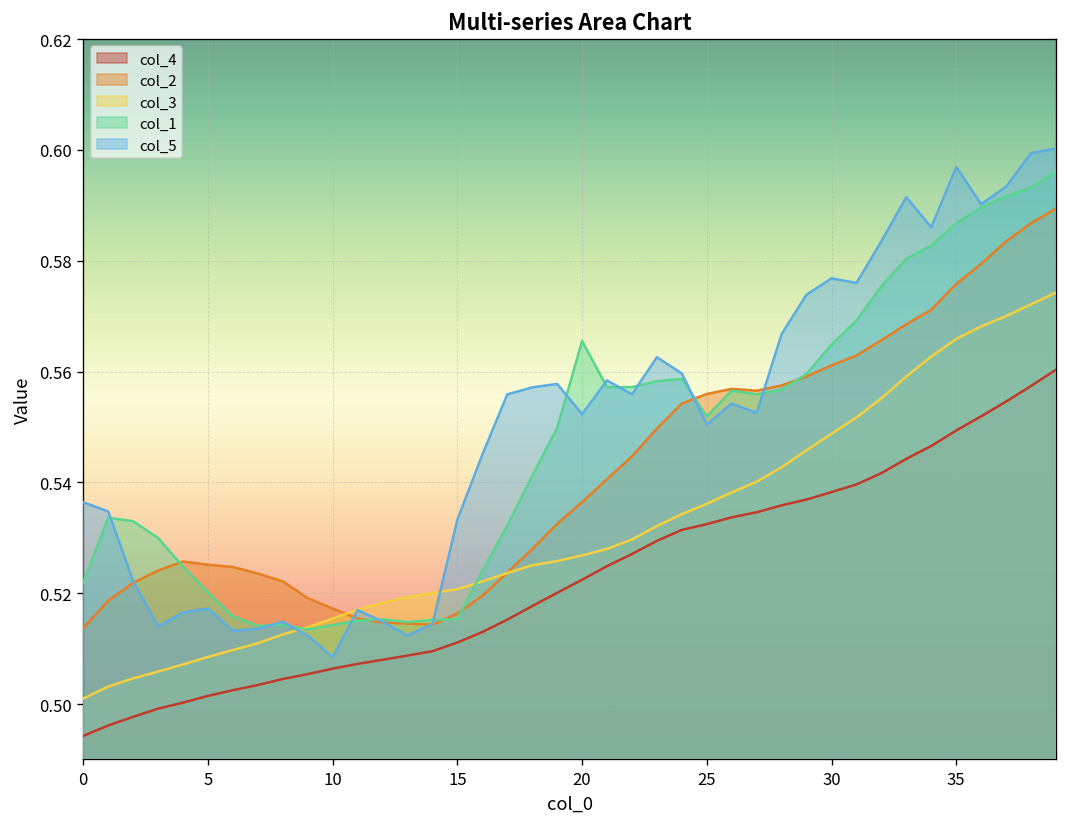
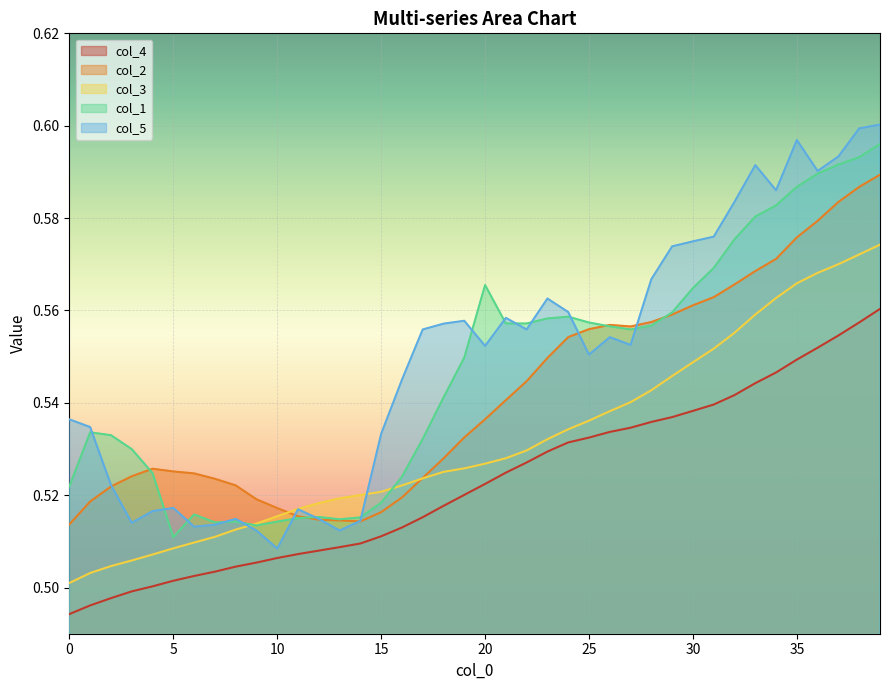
  {
    "col_1": {
      "0": 0.522,
-     "5": 0.520,
+     "5": 0.511,
      "10": 0.514,
-     "15": 0.515,
+     "15": 0.518,
      "20": 0.566,
-     "25": 0.552,
+     "25": 0.557,
      "30": 0.565,
      "35": 0.587
    },
    "col_5": {
      "0": 0.536,
      "5": 0.517,
      "10": 0.508,
      "15": 0.533,
      "20": 0.552,
      "25": 0.550,
-     "30": 0.577,
+     "30": 0.575,
      "35": 0.597
    }
  }
